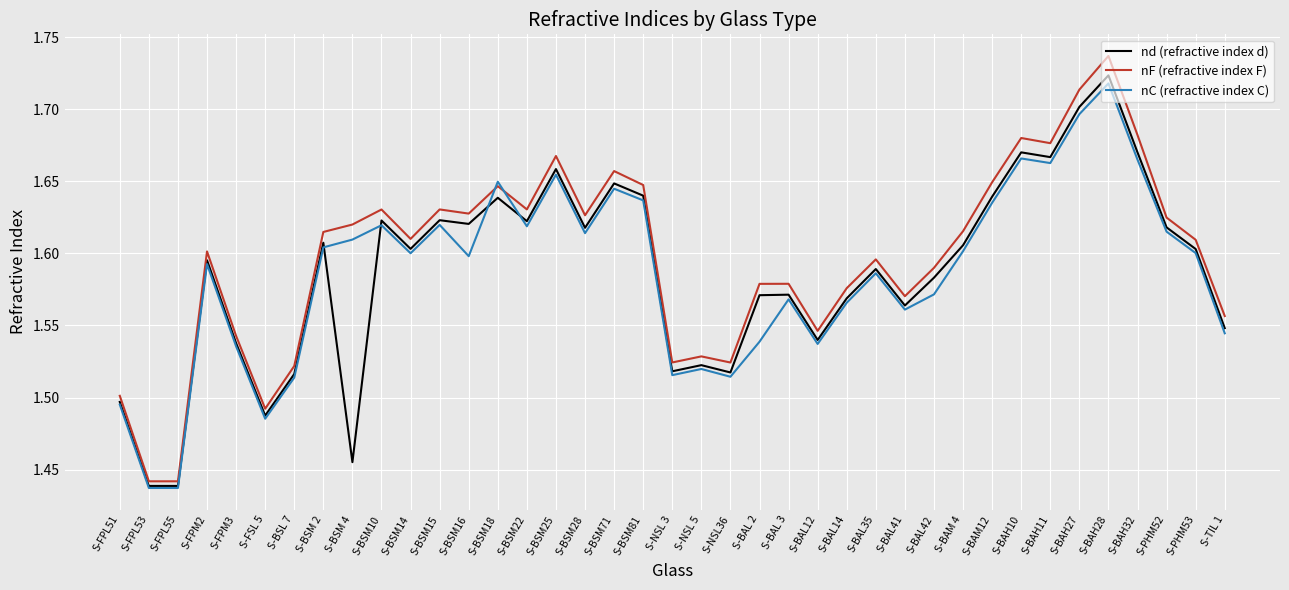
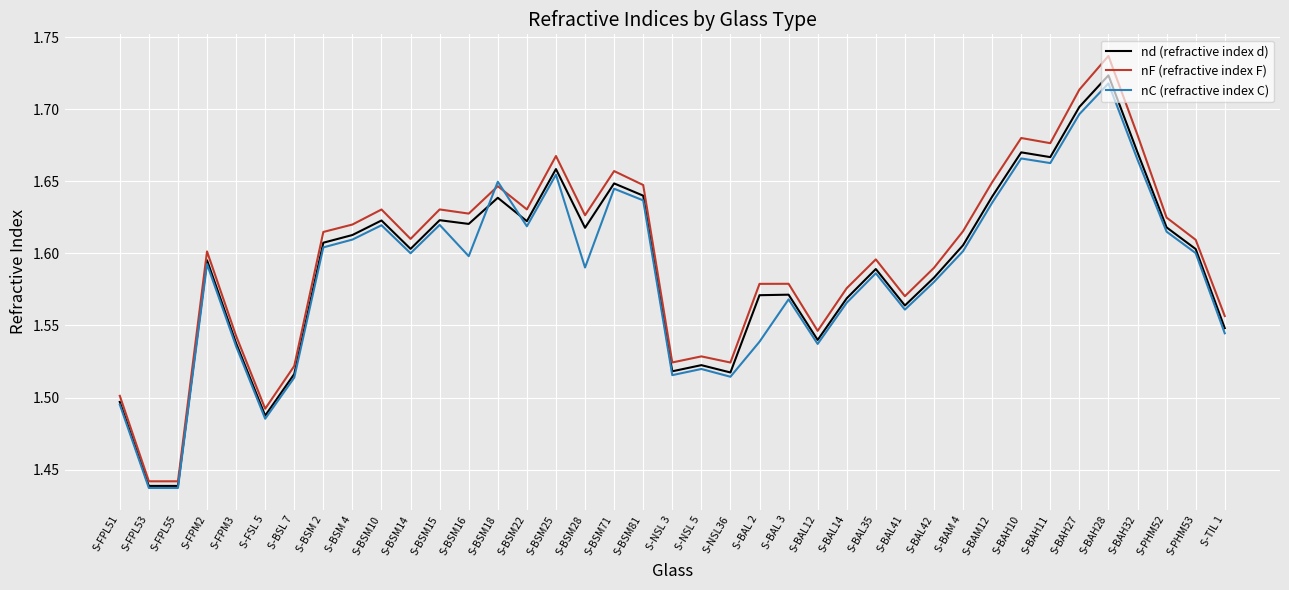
  {
    "nd (refractive index d)": {
      "S-FPL51": 1.497,
      "S-FPM2": 1.595,
      "S-FPM3": 1.538,
      "S-FSL 5": 1.487,
      "S-BSL 7": 1.516,
      "S-BSM 2": 1.607,
-     "S-BSM 4": 1.455,
+     "S-BSM 4": 1.613,
      "S-BSM10": 1.623,
      "S-BSM14": 1.603,
      "S-BSM15": 1.623,
      "S-BSM16": 1.620,
      "S-BSM18": 1.639,
      "S-BSM22": 1.622,
      "S-BSM25": 1.658,
      "S-BSM28": 1.618,
      "S-BSM71": 1.648,
      "S-BSM81": 1.640,
      "S-NSL 3": 1.518,
      "S-NSL 5": 1.522,
      "S-NSL36": 1.517,
      "S-BAL 2": 1.571,
      "S-BAL 3": 1.571,
      "S-BAL12": 1.540,
      "S-BAL14": 1.569,
      "S-BAL35": 1.589,
      "S-BAL41": 1.564,
      "S-BAL42": 1.583,
      "S-BAM 4": 1.606,
      "S-BAM12": 1.639,
      "S-BAH10": 1.670,
      "S-BAH11": 1.667,
      "S-BAH27": 1.702,
      "S-BAH32": 1.670,
      "S-PHM52": 1.618,
      "S-PHM53": 1.603,
      "S-TIL 1": 1.548
    },
    "nF (refractive index F)": {
      "S-FPL51": 1.501,
      "S-FPL53": 1.442,
      "S-FPL55": 1.442,
      "S-FPM2": 1.601,
      "S-FPM3": 1.543,
      "S-FSL 5": 1.492,
      "S-BSL 7": 1.522,
      "S-BSM 2": 1.615,
      "S-BSM 4": 1.620,
      "S-BSM10": 1.630,
      "S-BSM14": 1.610,
      "S-BSM15": 1.630,
      "S-BSM16": 1.628,
      "S-BSM18": 1.647,
      "S-BSM22": 1.630,
      "S-BSM25": 1.667,
      "S-BSM28": 1.626,
      "S-BSM71": 1.657,
      "S-BSM81": 1.647,
      "S-NSL 3": 1.524,
      "S-NSL 5": 1.529,
      "S-NSL36": 1.524,
      "S-BAL 2": 1.579,
      "S-BAL 3": 1.579,
      "S-BAL12": 1.546,
      "S-BAL14": 1.576,
      "S-BAL35": 1.596,
      "S-BAL41": 1.570,
      "S-BAL42": 1.590,
      "S-BAM 4": 1.615,
      "S-BAM12": 1.649,
      "S-BAH10": 1.680,
      "S-BAH11": 1.676,
      "S-BAH27": 1.714,
      "S-BAH32": 1.682,
      "S-PHM52": 1.625,
      "S-PHM53": 1.609,
      "S-TIL 1": 1.557
    },
    "nC (refractive index C)": {
      "S-FPL51": 1.495,
      "S-FPM2": 1.593,
      "S-FPM3": 1.536,
      "S-FSL 5": 1.485,
      "S-BSL 7": 1.514,
      "S-BSM 2": 1.604,
      "S-BSM 4": 1.610,
      "S-BSM10": 1.619,
      "S-BSM14": 1.600,
      "S-BSM15": 1.620,
      "S-BSM16": 1.598,
      "S-BSM18": 1.650,
      "S-BSM22": 1.619,
      "S-BSM25": 1.655,
-     "S-BSM28": 1.614,
+     "S-BSM28": 1.590,
      "S-BSM71": 1.645,
      "S-BSM81": 1.637,
      "S-NSL 3": 1.516,
      "S-NSL 5": 1.520,
      "S-NSL36": 1.514,
      "S-BAL 2": 1.539,
      "S-BAL 3": 1.568,
      "S-BAL12": 1.537,
      "S-BAL14": 1.566,
      "S-BAL35": 1.586,
      "S-BAL41": 1.561,
-     "S-BAL42": 1.572,
+     "S-BAL42": 1.580,
      "S-BAM 4": 1.602,
      "S-BAM12": 1.635,
      "S-BAH10": 1.666,
      "S-BAH11": 1.663,
      "S-BAH27": 1.697,
      "S-BAH32": 1.665,
      "S-PHM52": 1.615,
      "S-PHM53": 1.600,
      "S-TIL 1": 1.545
    }
  }
